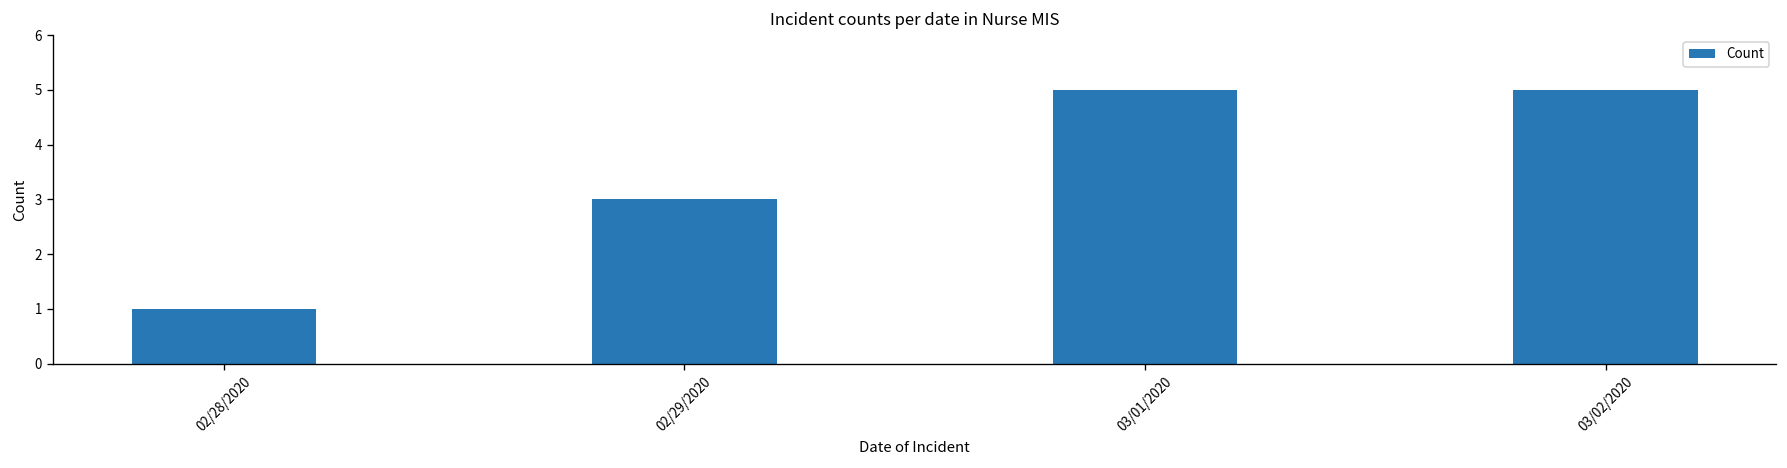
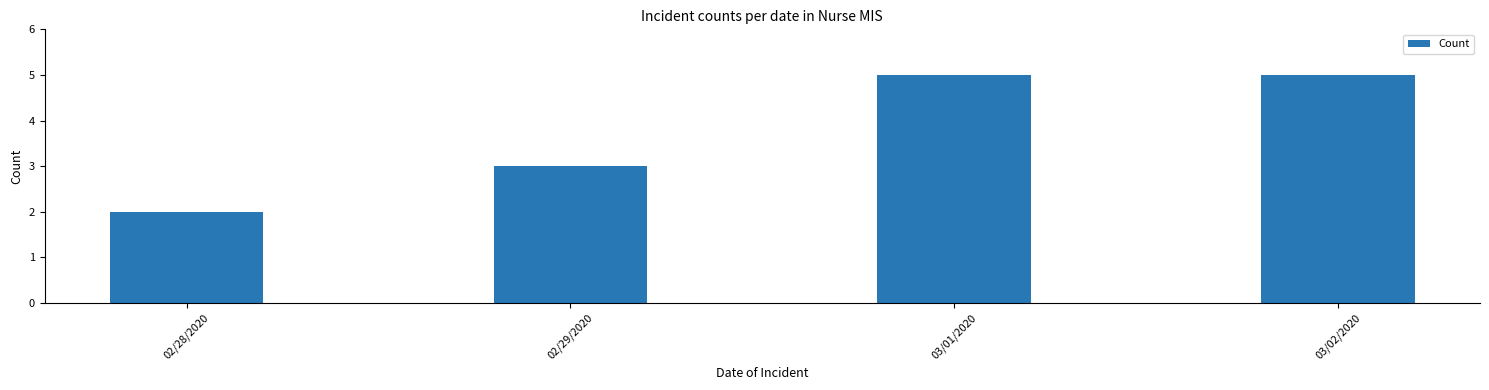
  {
-   "02/28/2020": 1,
+   "02/28/2020": 2,
    "02/29/2020": 3,
    "03/01/2020": 5,
    "03/02/2020": 5
  }
